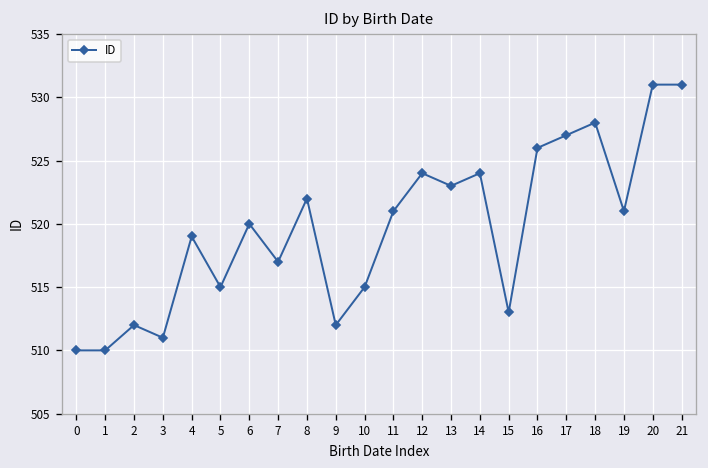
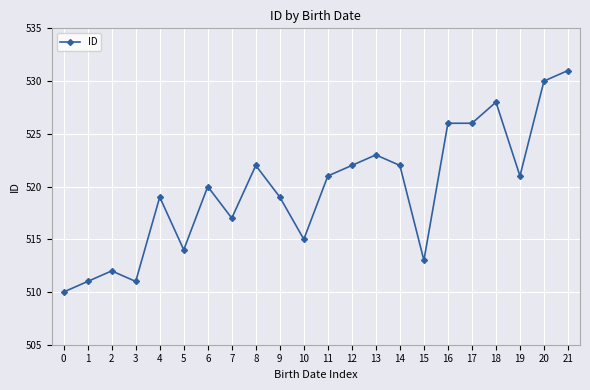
  {
    "0": 510,
-   "1": 510,
+   "1": 511,
    "2": 512,
    "3": 511,
    "4": 519,
-   "5": 515,
+   "5": 514,
    "6": 520,
    "7": 517,
    "8": 522,
-   "9": 512,
+   "9": 519,
    "10": 515,
    "11": 521,
-   "12": 524,
+   "12": 522,
    "13": 523,
-   "14": 524,
+   "14": 522,
    "15": 513,
    "16": 526,
-   "17": 527,
+   "17": 526,
    "18": 528,
    "19": 521,
-   "20": 531,
+   "20": 530,
    "21": 531
  }
